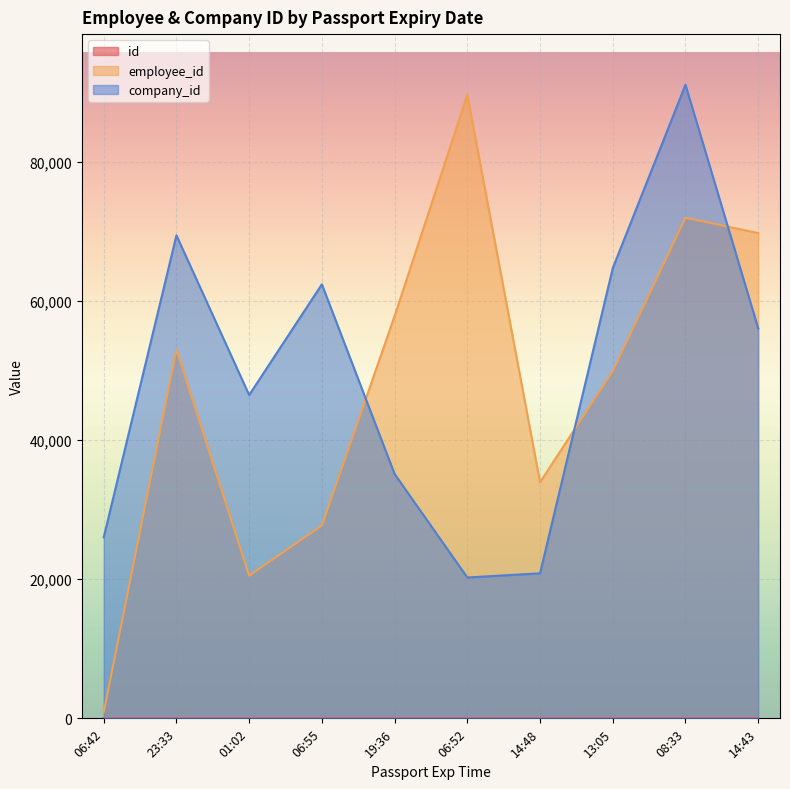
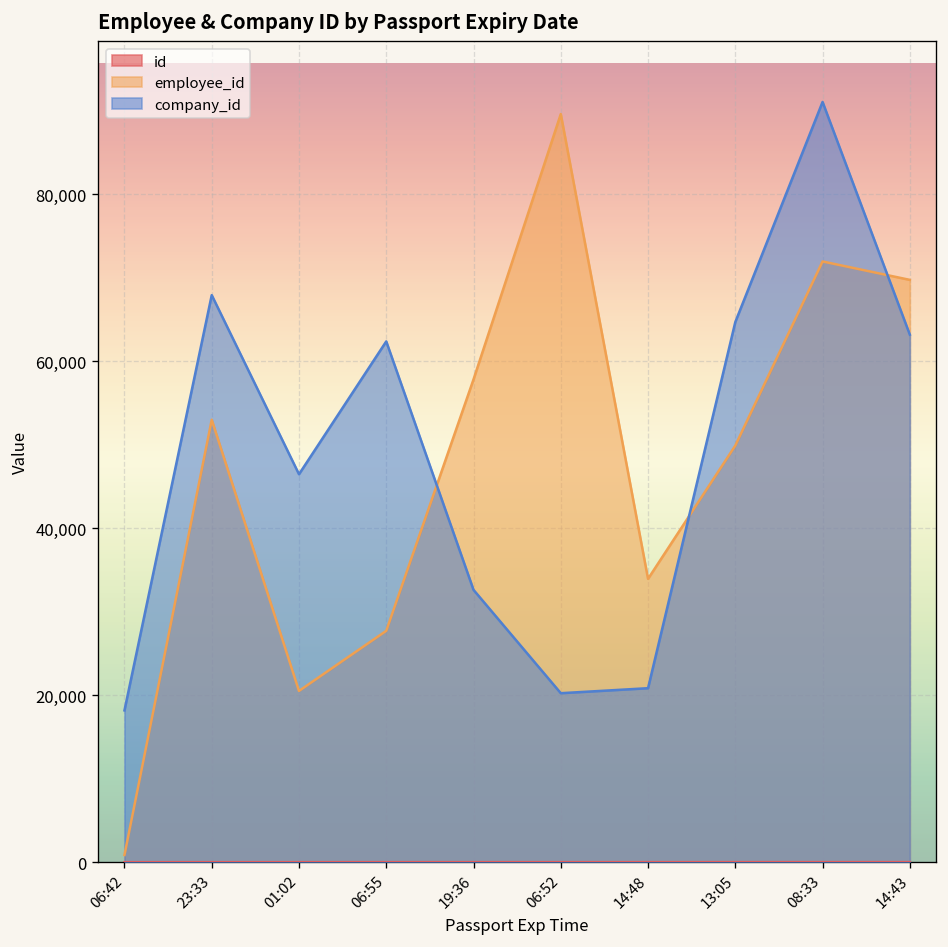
  {
    "id": {
      "06:42": "0",
      "23:33": "0",
      "01:02": "0",
      "06:55": "0",
      "19:36": "0",
      "06:52": "0",
      "14:48": "0",
      "13:05": "0",
      "08:33": "0",
      "14:43": "0"
    },
    "employee_id": {
      "06:42": "1,000",
      "23:33": "53,000",
      "01:02": "21,000",
      "06:55": "28,000",
      "19:36": "58,000",
      "06:52": "90,000",
      "14:48": "34,000",
      "13:05": "50,000",
      "08:33": "72,000",
      "14:43": "70,000"
    },
    "company_id": {
-     "06:42": "26,000",
-     "23:33": "69,000",
+     "06:42": "18,000",
+     "23:33": "68,000",
      "01:02": "46,000",
      "06:55": "62,000",
-     "19:36": "35,000",
+     "19:36": "33,000",
      "06:52": "20,000",
      "14:48": "21,000",
      "13:05": "65,000",
      "08:33": "91,000",
-     "14:43": "56,000"
+     "14:43": "63,000"
    }
  }
